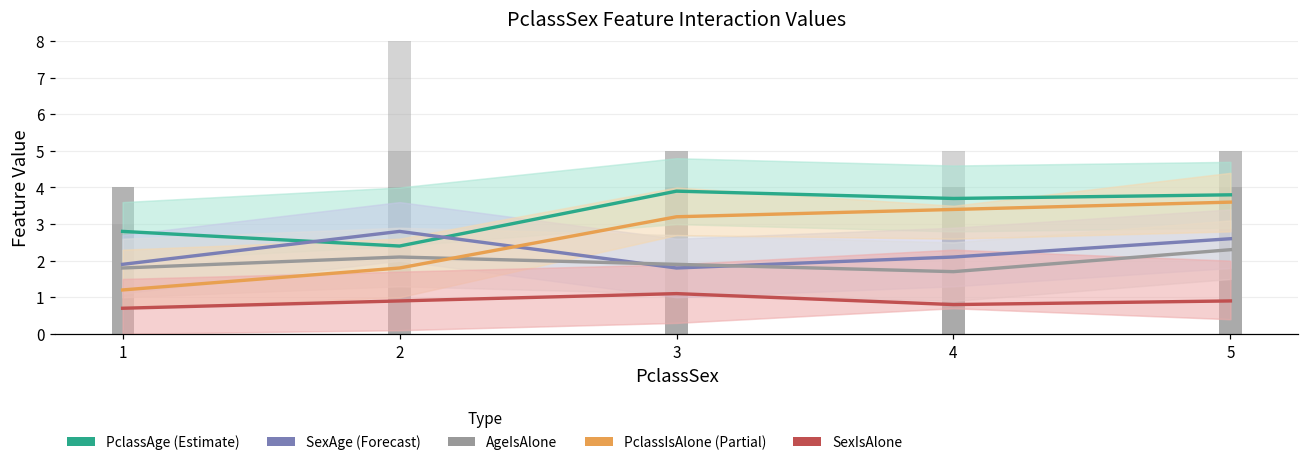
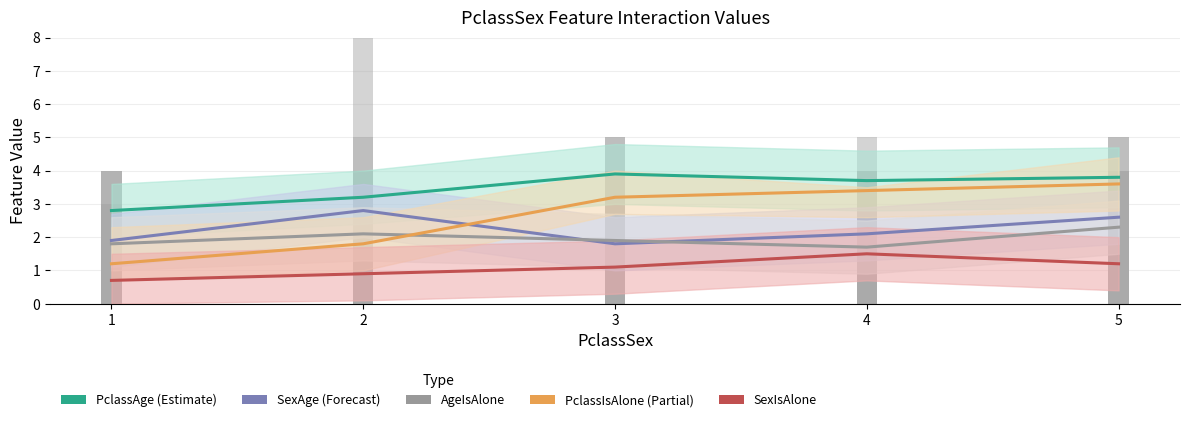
  {
    "PclassAge (Estimate)": {
      "1": 2.8,
-     "2": 2.4,
+     "2": 3.2,
      "3": 3.9,
      "4": 3.7,
      "5": 3.8
    },
    "PclassIsAlone (Partial)": {
      "1": 1.2,
      "2": 1.8,
      "3": 3.2,
      "4": 3.4,
      "5": 3.6
    },
    "SexIsAlone": {
      "1": 0.7,
      "2": 0.9,
      "3": 1.1,
-     "4": 0.8,
-     "5": 0.9
+     "4": 1.5,
+     "5": 1.2
    }
  }
